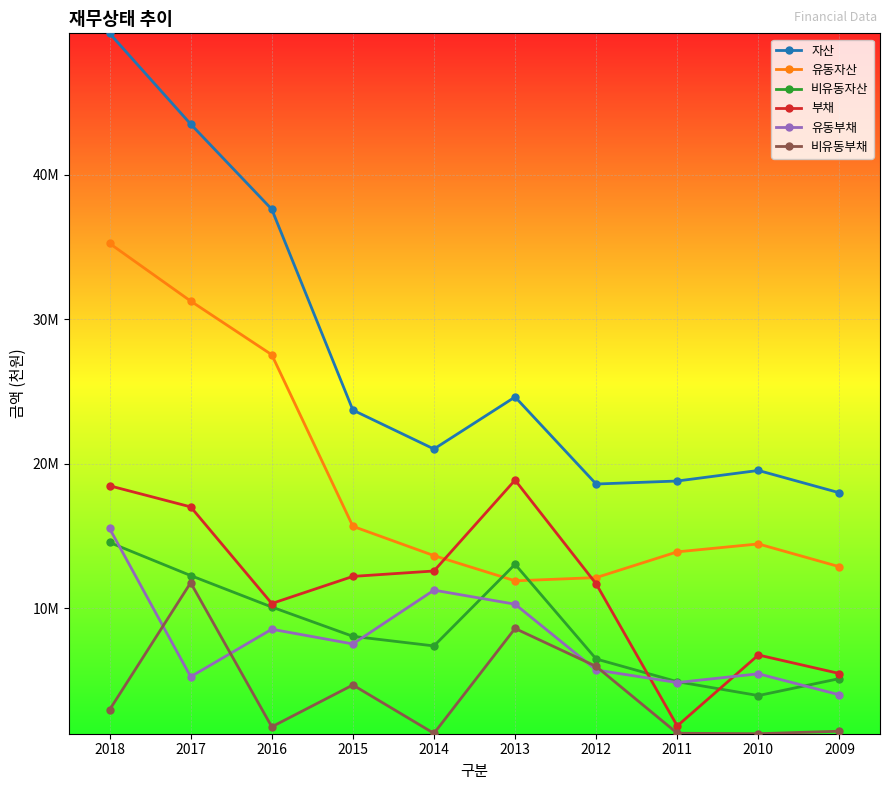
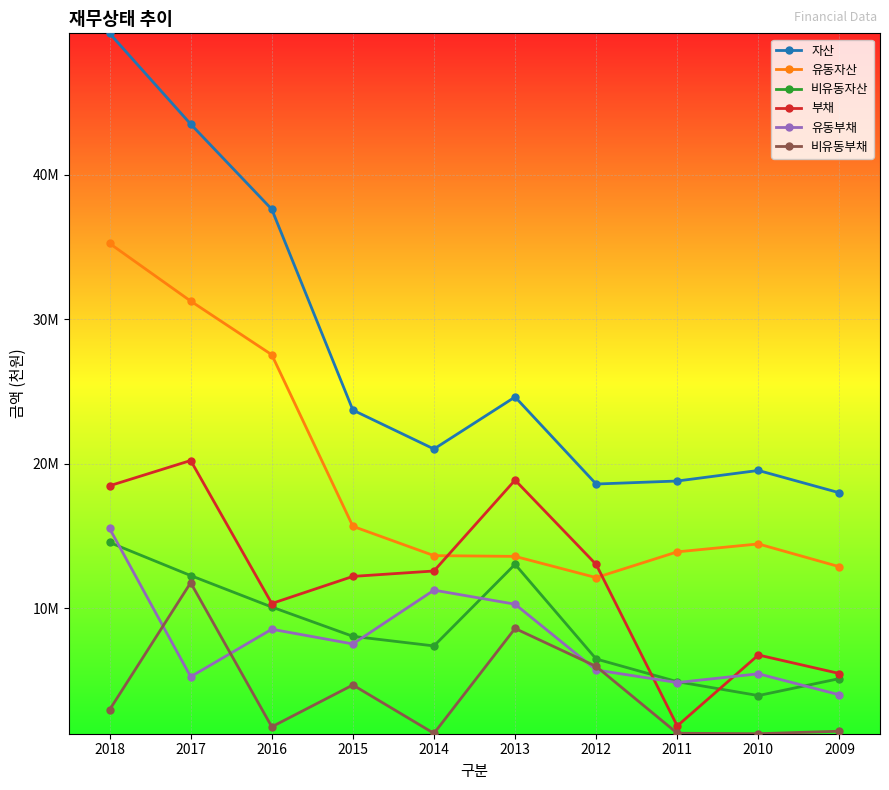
  {
    "자산": {
      "2018": 49800000,
      "2017": 43500000,
      "2016": 37600000,
      "2015": 23700000,
      "2014": 21000000,
      "2013": 24600000,
      "2012": 18600000,
      "2011": 18800000,
      "2010": 19500000,
      "2009": 18000000
    },
    "유동자산": {
      "2018": 35300000,
      "2017": 31300000,
      "2016": 27500000,
      "2015": 15700000,
      "2014": 13600000,
-     "2013": 11900000,
+     "2013": 13600000,
      "2012": 12100000,
      "2011": 13900000,
      "2010": 14400000,
      "2009": 12900000
    },
    "비유동자산": {
      "2018": 14500000,
      "2017": 12300000,
      "2016": 10100000,
      "2015": 8000000,
      "2014": 7400000,
      "2013": 13000000,
      "2012": 6500000,
      "2010": 3900000,
      "2009": 5100000
    },
    "부채": {
      "2018": 18500000,
-     "2017": 17000000,
+     "2017": 20200000,
      "2016": 10300000,
      "2015": 12200000,
      "2014": 12600000,
      "2013": 18900000,
-     "2012": 11700000,
+     "2012": 13000000,
      "2011": 1800000,
      "2010": 6800000,
      "2009": 5500000
    },
    "유동부채": {
      "2018": 15500000,
      "2017": 5200000,
      "2016": 8500000,
      "2015": 7500000,
      "2014": 11200000,
      "2013": 10300000,
      "2012": 5700000,
      "2010": 5500000,
      "2009": 4000000
    },
    "비유동부채": {
      "2018": 3000000,
      "2017": 11800000,
      "2016": 1800000,
      "2015": 4700000,
      "2014": 1300000,
      "2013": 8600000,
      "2012": 6000000,
      "2011": 1300000,
      "2010": 1300000,
      "2009": 1500000
    }
  }
